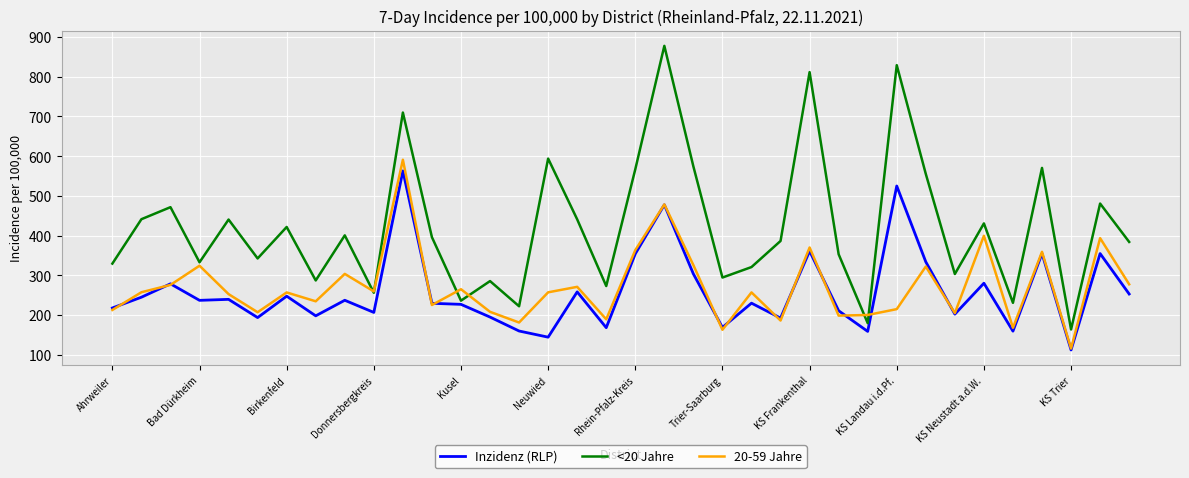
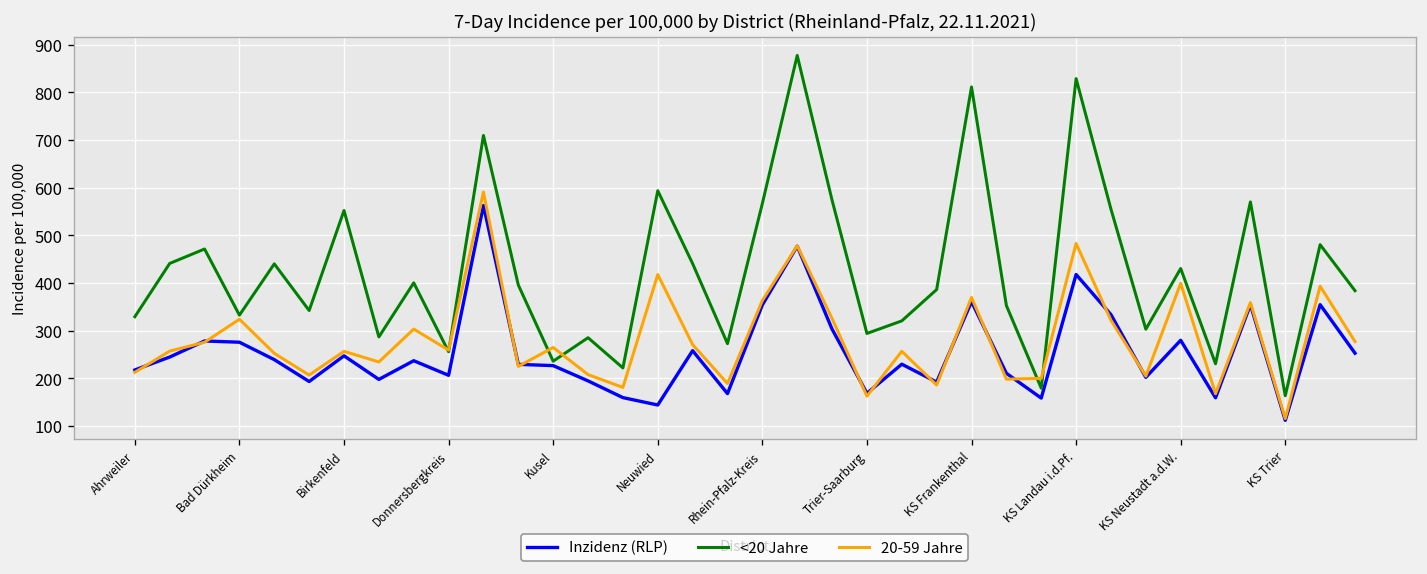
  {
    "Inzidenz (RLP)": {
-     "Bad Dürkheim": 240,
+     "Bad Dürkheim": 280,
      "Birkenfeld": 250,
      "Donnersbergkreis": 210,
      "Kusel": 230,
      "Neuwied": 140,
      "Rhein-Pfalz-Kreis": 350,
      "KS Frankenthal": 360,
-     "KS Landau i.d.Pf.": 520,
+     "KS Landau i.d.Pf.": 420,
      "KS Neustadt a.d.W.": 280
    },
    "<20 Jahre": {
      "Ahrweiler": 330,
      "Bad Dürkheim": 330,
-     "Birkenfeld": 420,
+     "Birkenfeld": 550,
      "Kusel": 240,
      "Neuwied": 590,
      "Rhein-Pfalz-Kreis": 570,
      "Trier-Saarburg": 290,
      "KS Frankenthal": 810,
      "KS Landau i.d.Pf.": 830,
      "KS Neustadt a.d.W.": 430,
      "KS Trier": 160
    },
    "20-59 Jahre": {
      "Bad Dürkheim": 320,
      "Birkenfeld": 260,
      "Kusel": 260,
-     "Neuwied": 260,
+     "Neuwied": 420,
      "Rhein-Pfalz-Kreis": 360,
      "KS Frankenthal": 370,
-     "KS Landau i.d.Pf.": 210,
+     "KS Landau i.d.Pf.": 480,
      "KS Neustadt a.d.W.": 400
    }
  }
